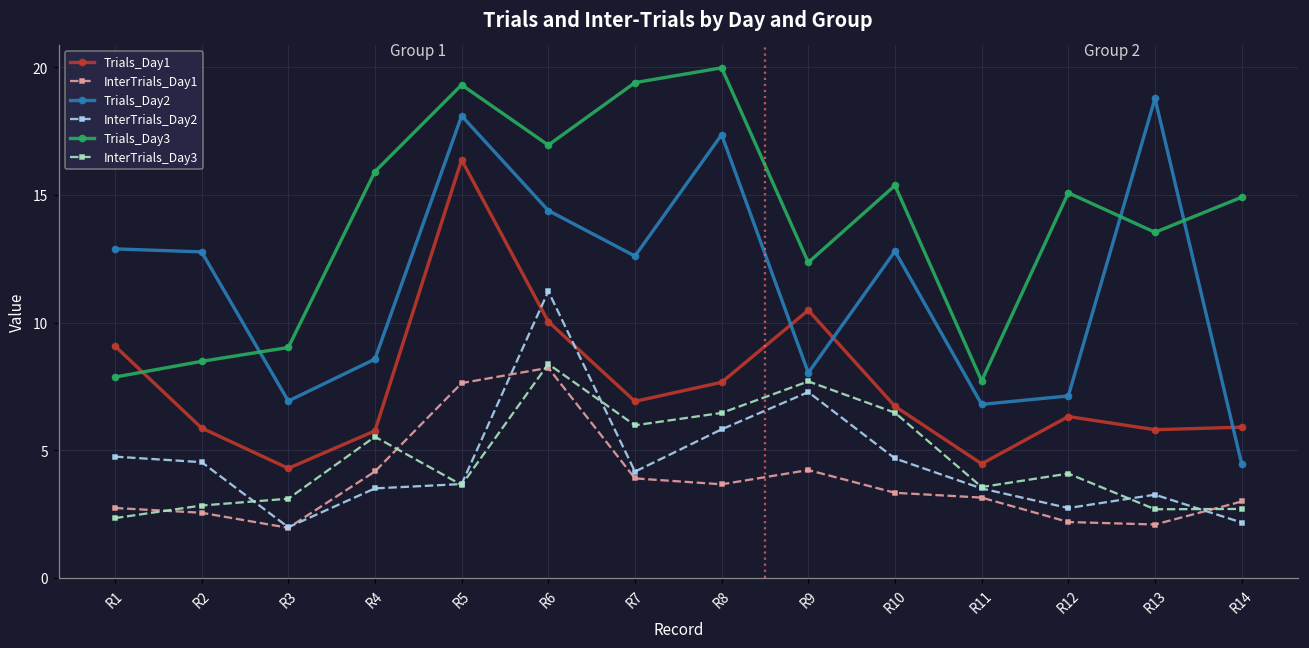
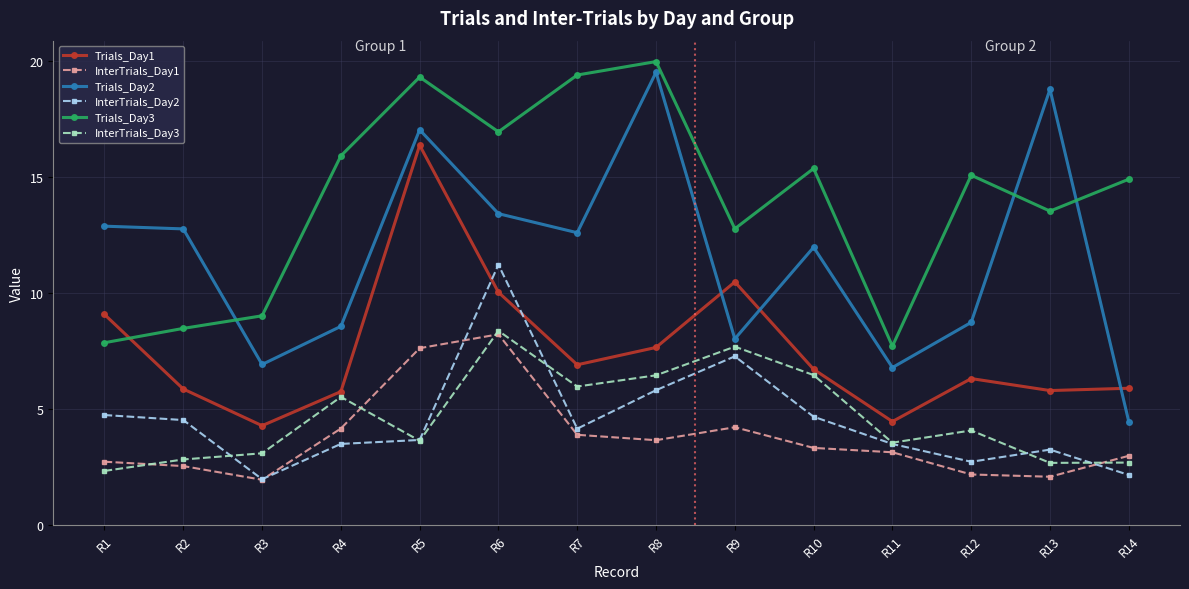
  {
    "Trials_Day1": {
      "R1": 9.1,
      "R2": 5.9,
      "R3": 4.3,
      "R4": 5.8,
      "R5": 16.4,
      "R6": 10.0,
      "R7": 6.9,
      "R8": 7.7,
      "R9": 10.5,
      "R10": 6.7,
      "R11": 4.5,
      "R12": 6.3,
      "R13": 5.8,
      "R14": 5.9
    },
    "InterTrials_Day1": {
      "R1": 2.7,
      "R2": 2.5,
      "R4": 4.2,
      "R5": 7.6,
      "R6": 8.2,
      "R7": 3.9,
      "R8": 3.7,
      "R9": 4.2,
      "R10": 3.3,
      "R11": 3.1,
      "R12": 2.2,
      "R13": 2.1,
      "R14": 3.0
    },
    "Trials_Day2": {
      "R1": 12.9,
      "R2": 12.8,
      "R3": 6.9,
      "R4": 8.6,
-     "R5": 18.1,
-     "R6": 14.4,
+     "R5": 17.0,
+     "R6": 13.4,
      "R7": 12.6,
-     "R8": 17.4,
+     "R8": 19.5,
      "R9": 8.0,
-     "R10": 12.8,
+     "R10": 12.0,
      "R11": 6.8,
-     "R12": 7.1,
+     "R12": 8.7,
      "R13": 18.8,
      "R14": 4.5
    },
    "Trials_Day3": {
      "R1": 7.9,
      "R2": 8.5,
      "R3": 9.0,
      "R4": 15.9,
      "R5": 19.3,
      "R6": 17.0,
      "R7": 19.4,
      "R8": 20.0,
-     "R9": 12.4,
+     "R9": 12.8,
      "R10": 15.4,
      "R11": 7.7,
      "R12": 15.1,
      "R13": 13.5,
      "R14": 14.9
    }
  }
